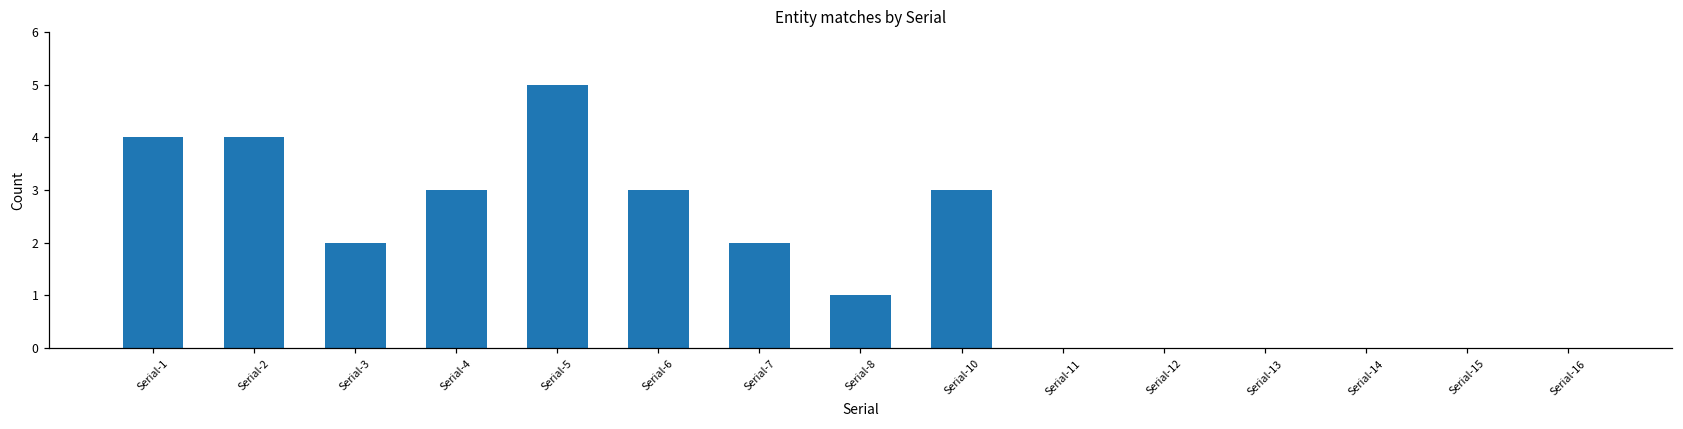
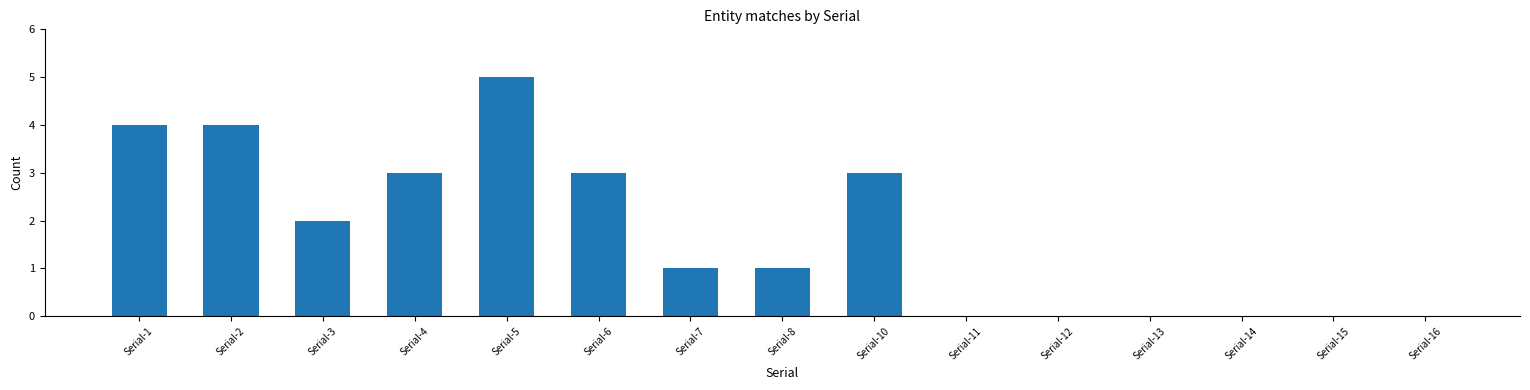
  {
    "Serial-1": 4,
    "Serial-2": 4,
    "Serial-3": 2,
    "Serial-4": 3,
    "Serial-5": 5,
    "Serial-6": 3,
-   "Serial-7": 2,
+   "Serial-7": 1,
    "Serial-8": 1,
    "Serial-10": 3,
    "Serial-11": 0,
    "Serial-12": 0,
    "Serial-13": 0,
    "Serial-14": 0,
    "Serial-15": 0,
    "Serial-16": 0
  }
